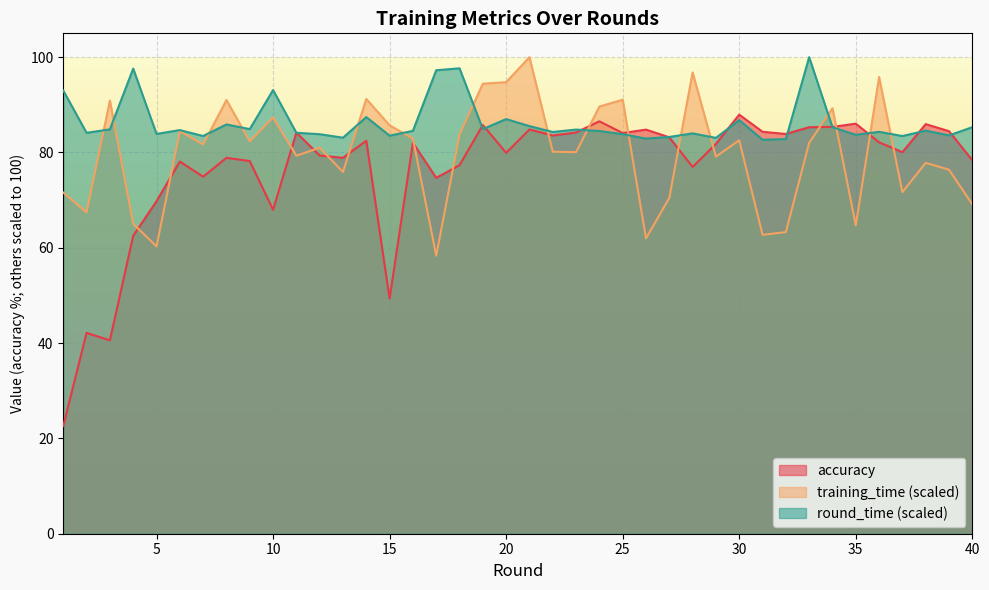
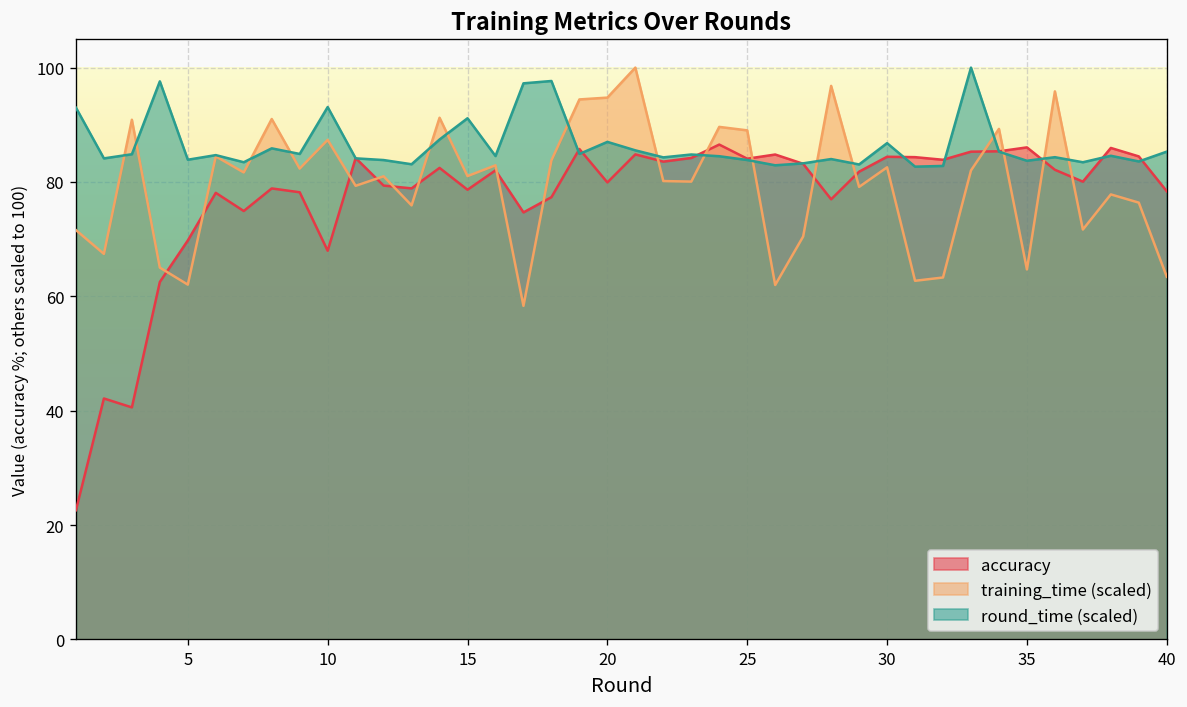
  {
    "accuracy": {
      "5": 70,
      "10": 68,
-     "15": 49,
+     "15": 79,
      "20": 80,
-     "30": 88,
+     "30": 84,
      "35": 86,
      "40": 78
    },
    "training_time (scaled)": {
-     "5": 60,
+     "5": 62,
      "10": 87,
-     "15": 86,
+     "15": 81,
      "20": 95,
-     "25": 91,
+     "25": 89,
      "30": 83,
      "35": 65,
-     "40": 69
+     "40": 63
    },
    "round_time (scaled)": {
      "5": 84,
      "10": 93,
-     "15": 84,
+     "15": 91,
      "20": 87,
      "30": 87,
      "35": 84,
      "40": 85
    }
  }
